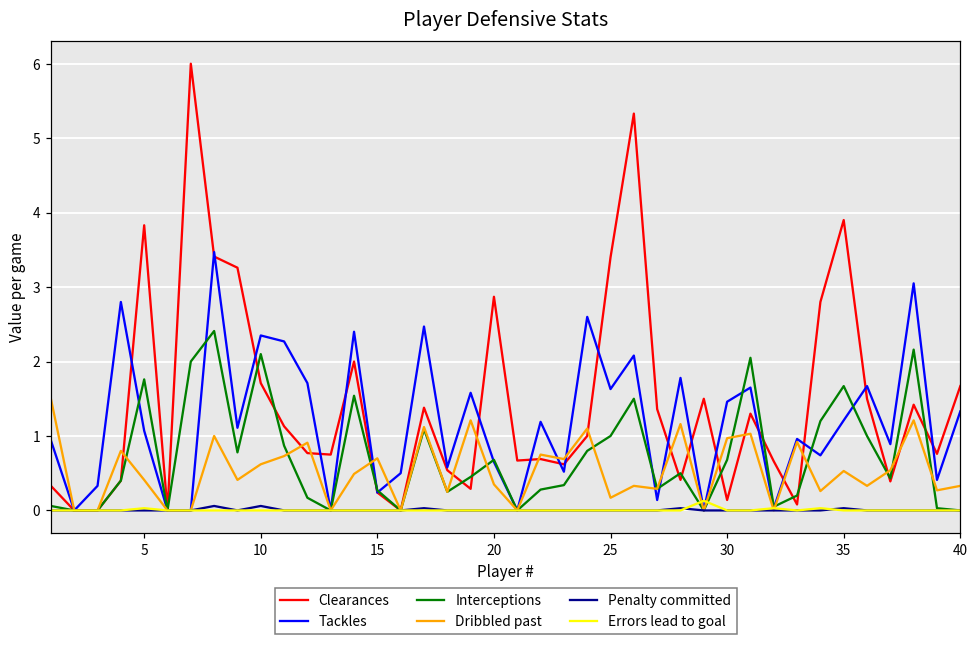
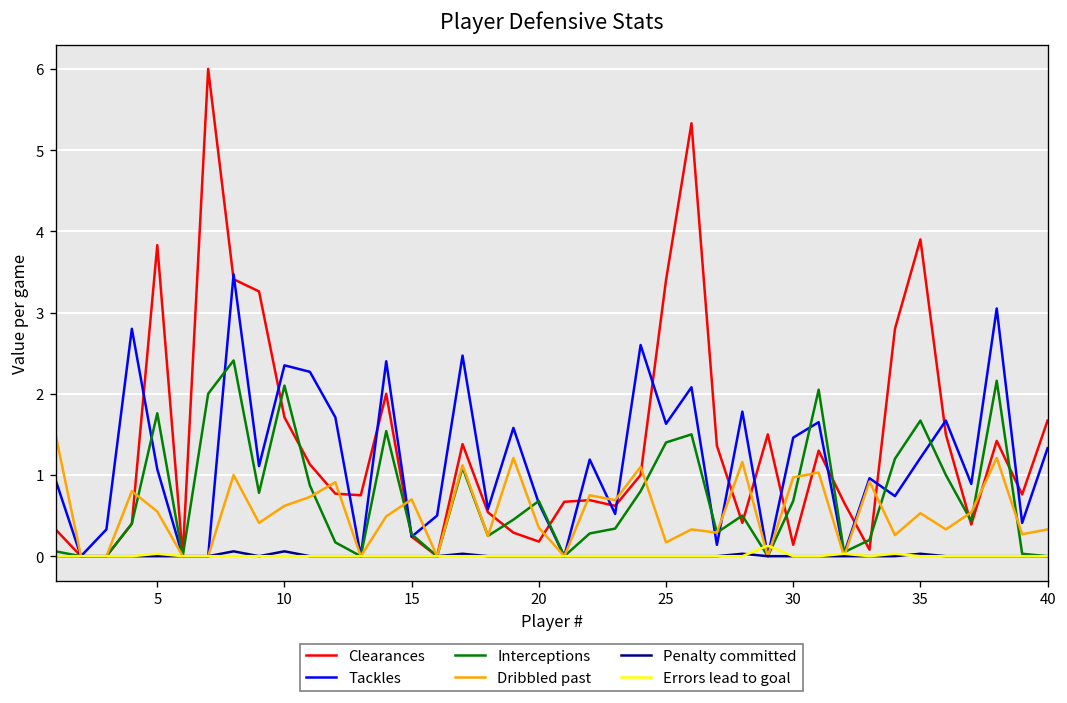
  {
    "Clearances": {
      "5": 3.8,
      "10": 1.7,
-     "20": 2.9,
+     "20": 0.2,
      "25": 3.4,
      "30": 0.1,
      "35": 3.9,
      "40": 1.7
    },
    "Tackles": {
      "5": 1.1,
      "10": 2.4,
      "25": 1.6,
      "30": 1.5,
      "35": 1.2,
      "40": 1.3
    },
    "Interceptions": {
      "5": 1.8,
      "10": 2.1,
-     "25": 1.0,
+     "25": 1.4,
      "30": 0.7,
      "35": 1.7
    },
    "Dribbled past": {
-     "5": 0.4,
+     "5": 0.6,
      "10": 0.6,
      "15": 0.7,
      "20": 0.4,
      "25": 0.2,
      "30": 1.0,
      "35": 0.5,
      "40": 0.3
    },
    "Penalty committed": {
      "10": 0.1
    },
    "Errors lead to goal": {
      "10": 0.0
    }
  }
